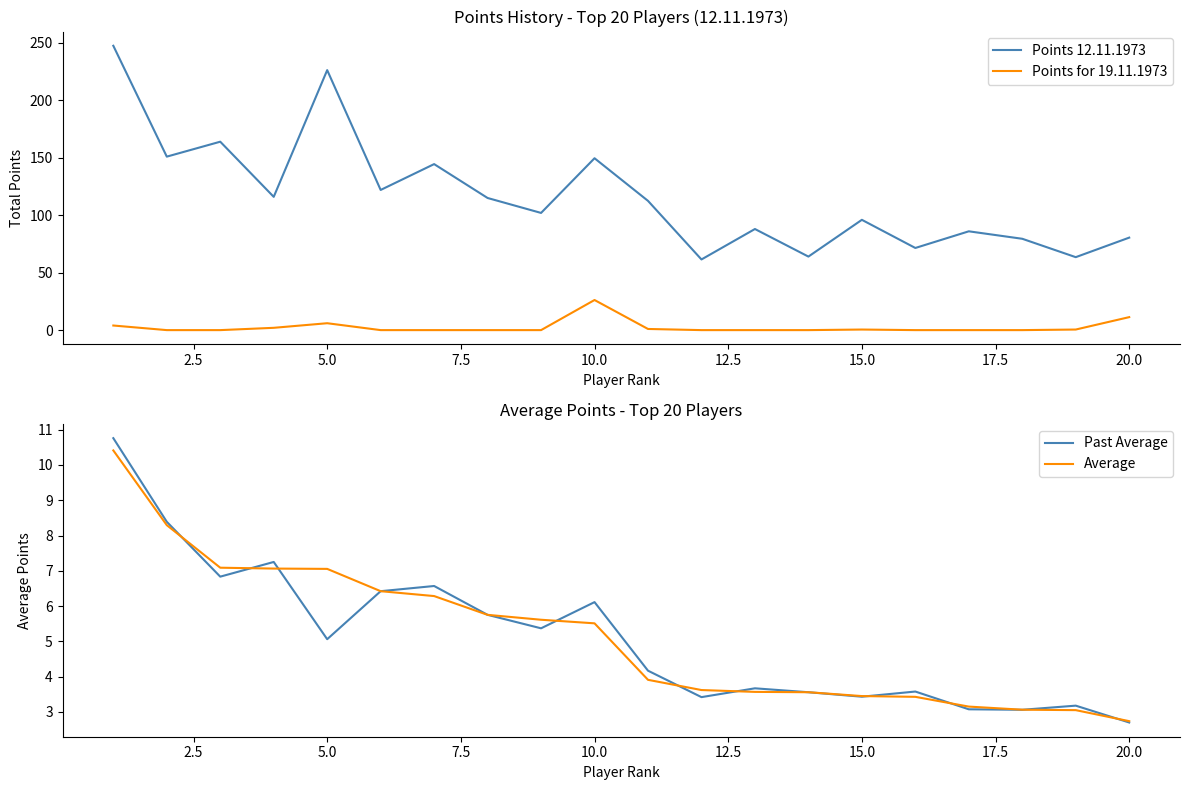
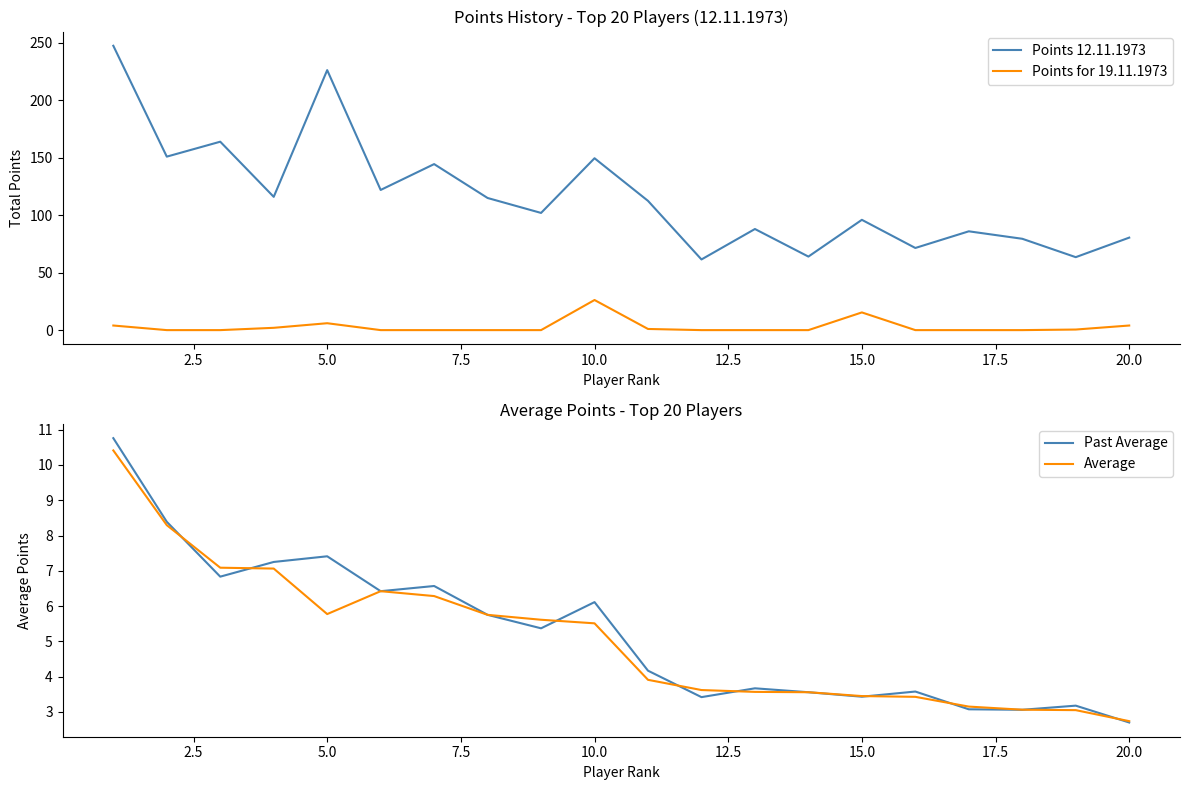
  {
    "Points History - Top 20 Players (12.11.1973)": {
      "Points 12.11.1973": {
        "5.0": 226,
        "10.0": 150,
        "15.0": 96,
        "20.0": 81
      },
      "Points for 19.11.1973": {
        "5.0": 6,
        "10.0": 26,
-       "15.0": 1,
-       "20.0": 11
+       "15.0": 15,
+       "20.0": 4
      }
    },
    "Average Points - Top 20 Players": {
      "Past Average": {
-       "5.0": 5.1,
+       "5.0": 7.4,
        "10.0": 6.1
      },
      "Average": {
-       "5.0": 7.1,
+       "5.0": 5.8,
        "10.0": 5.5
      }
    }
  }
